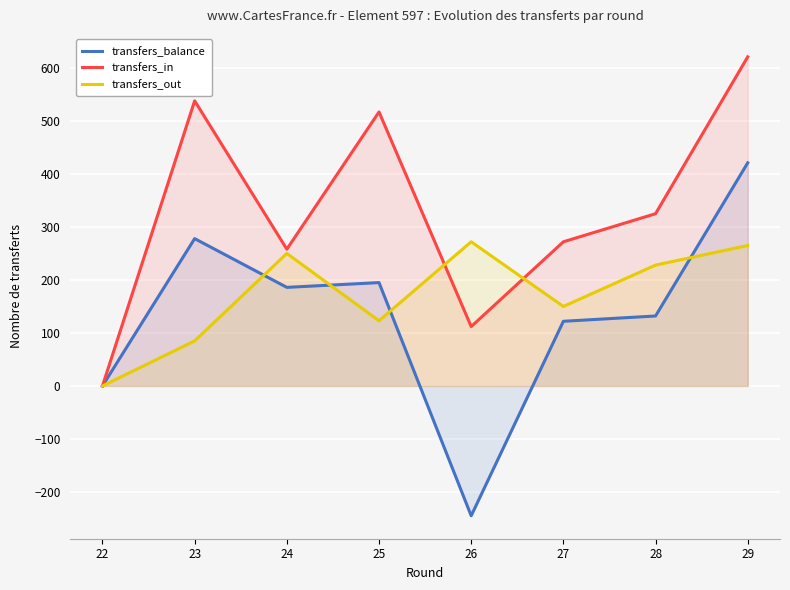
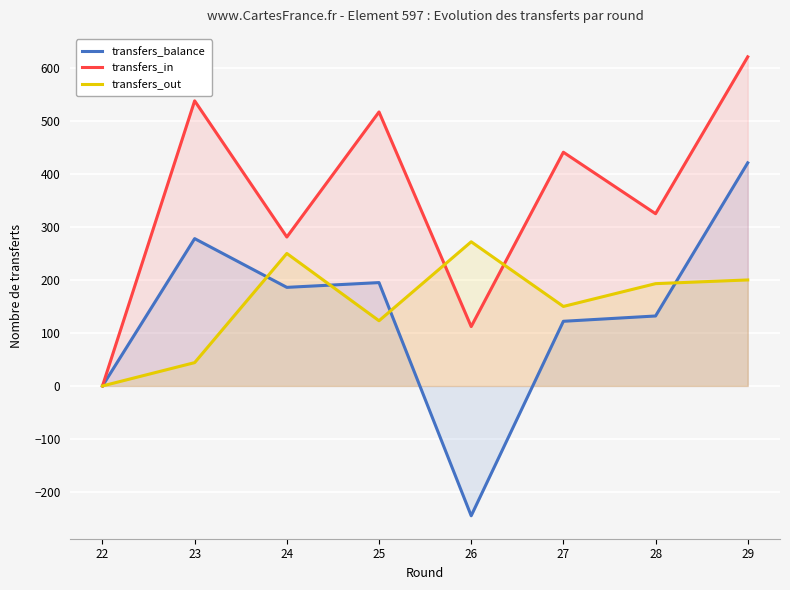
  {
    "transfers_in": {
      "23": 540,
-     "24": 260,
+     "24": 280,
      "25": 520,
      "26": 110,
-     "27": 270,
+     "27": 440,
      "28": 330,
      "29": 620
    },
    "transfers_out": {
-     "23": 90,
+     "23": 40,
      "24": 250,
      "25": 120,
      "26": 270,
      "27": 150,
-     "28": 230,
-     "29": 270
+     "28": 190,
+     "29": 200
    }
  }
